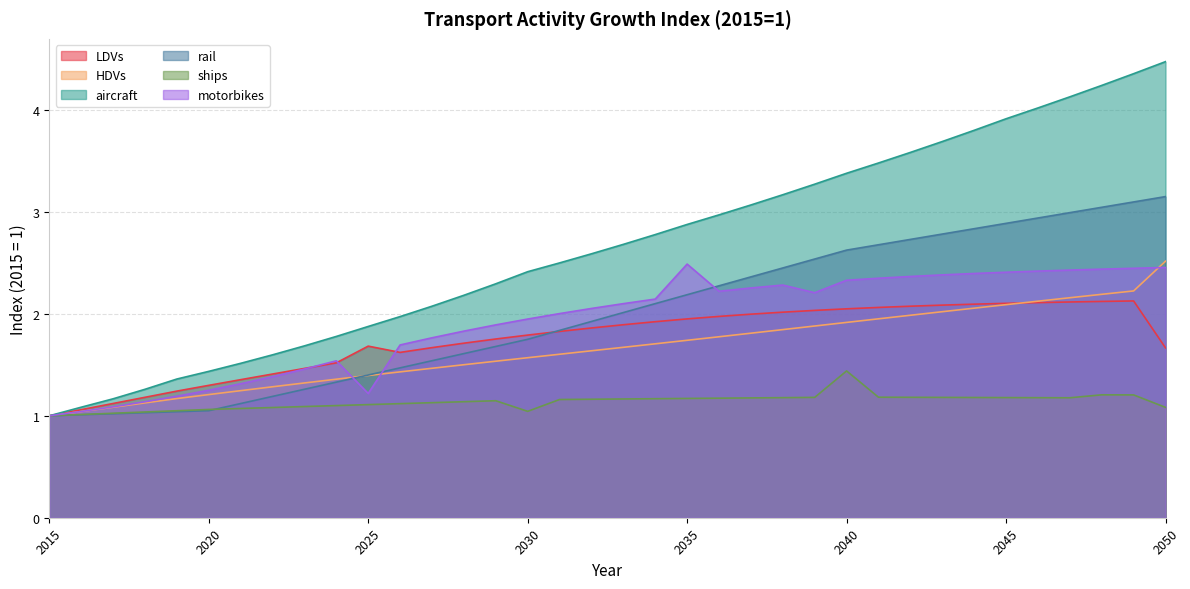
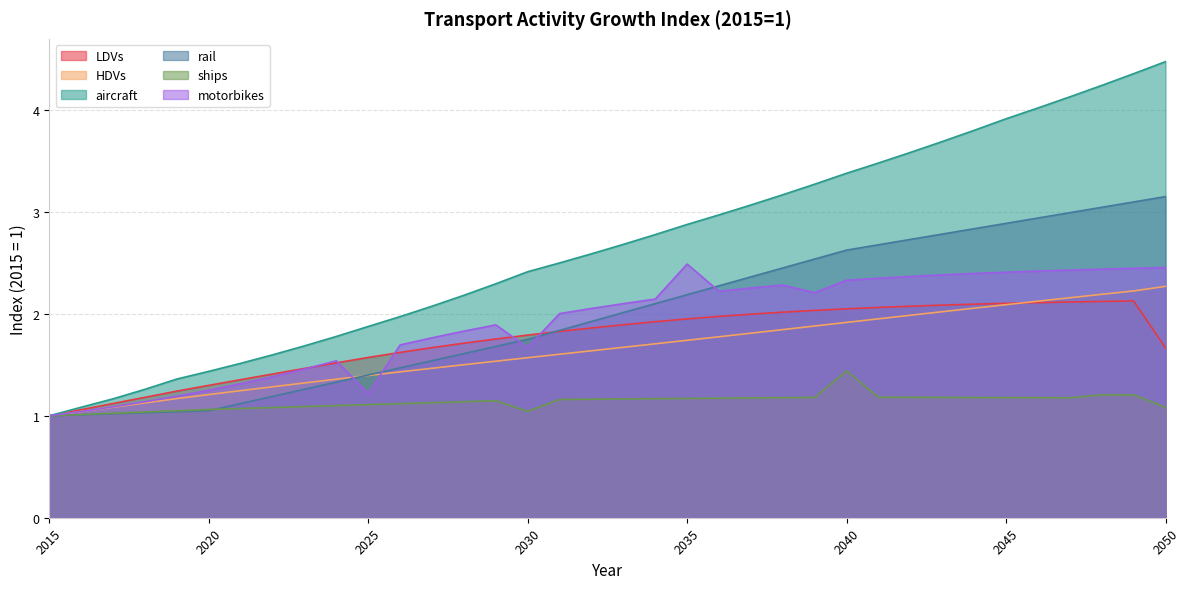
  {
    "LDVs": {
      "2020": 1.30,
-     "2025": 1.68,
+     "2025": 1.57,
      "2030": 1.79,
      "2035": 1.95,
      "2040": 2.05,
      "2050": 1.67
    },
    "HDVs": {
      "2020": 1.21,
      "2030": 1.57,
      "2035": 1.74,
      "2040": 1.92,
-     "2050": 2.52
+     "2050": 2.27
    },
    "ships": {
      "2025": 1.11,
      "2030": 1.04,
      "2035": 1.17,
      "2040": 1.44,
      "2045": 1.18,
      "2050": 1.08
    },
    "motorbikes": {
      "2020": 1.25,
      "2025": 1.22,
-     "2030": 1.95,
+     "2030": 1.67,
      "2035": 2.49,
      "2040": 2.33,
      "2045": 2.41,
      "2050": 2.45
    }
  }
